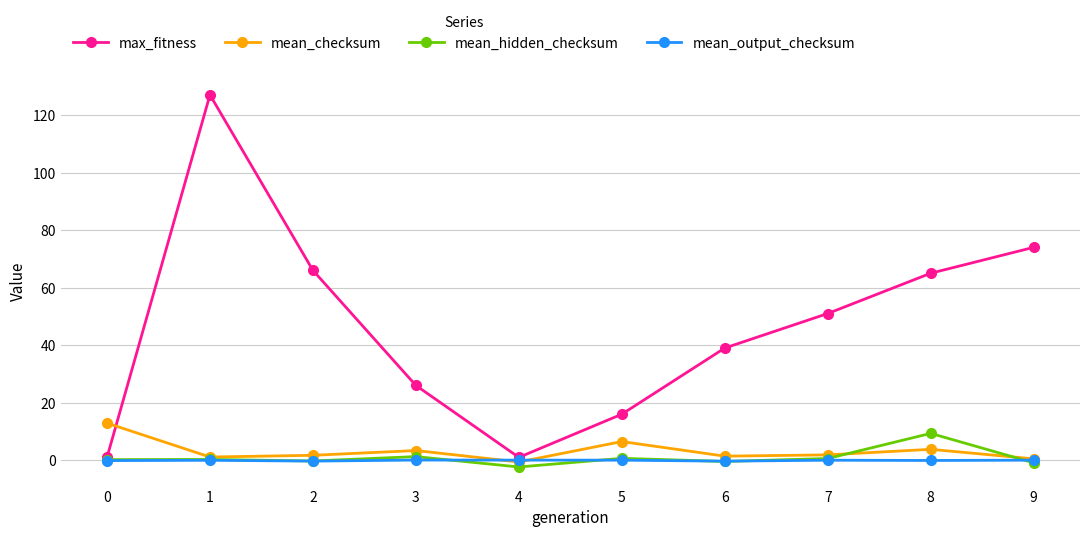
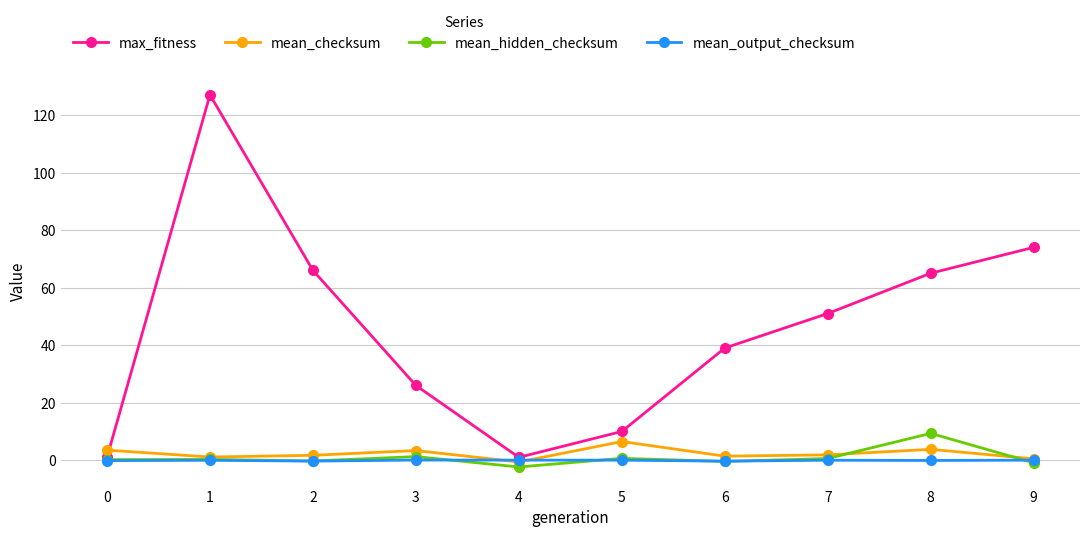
  {
    "max_fitness": {
      "1": 127,
      "2": 66,
      "3": 26,
      "4": 1,
-     "5": 16,
+     "5": 10,
      "6": 39,
      "7": 51,
      "8": 65,
      "9": 74
    },
    "mean_checksum": {
-     "0": 13,
+     "0": 4,
      "2": 2,
      "3": 3,
      "5": 6,
      "6": 1,
      "7": 2,
      "8": 4
    },
    "mean_hidden_checksum": {
      "3": 1,
      "4": -2,
      "8": 9,
      "9": -1
    },
    "mean_output_checksum": {
      "3": 0,
      "8": 0
    }
  }
